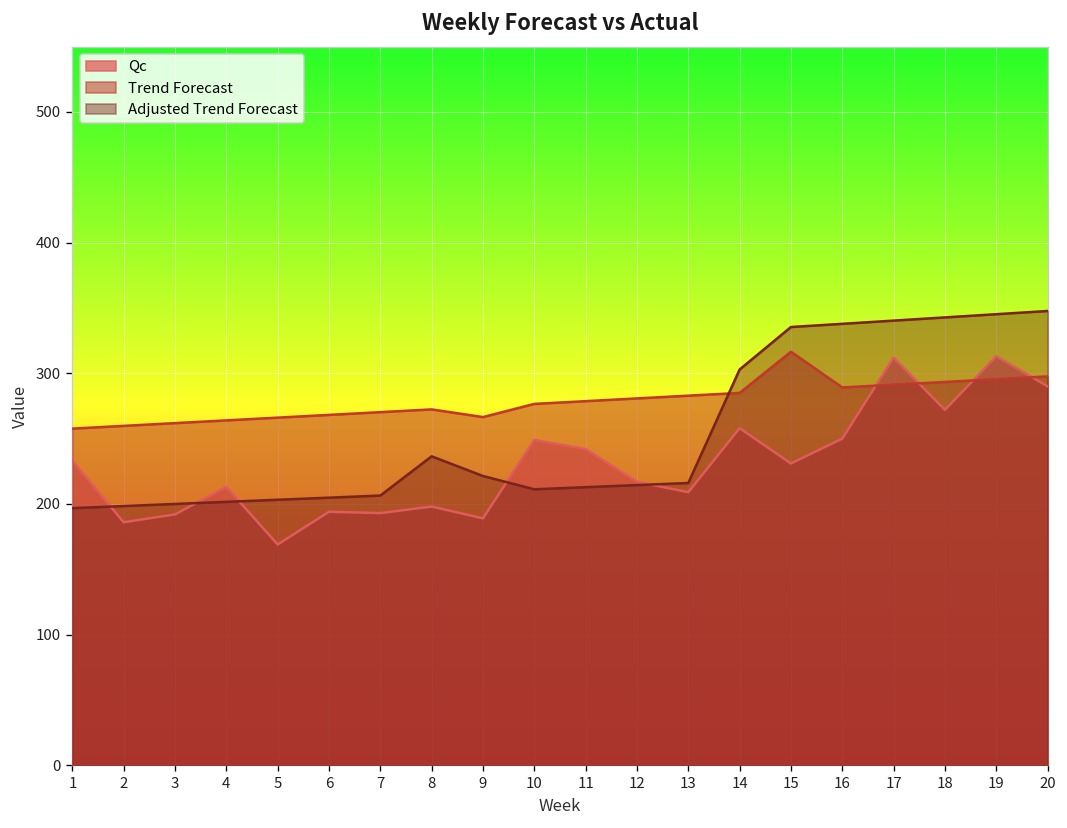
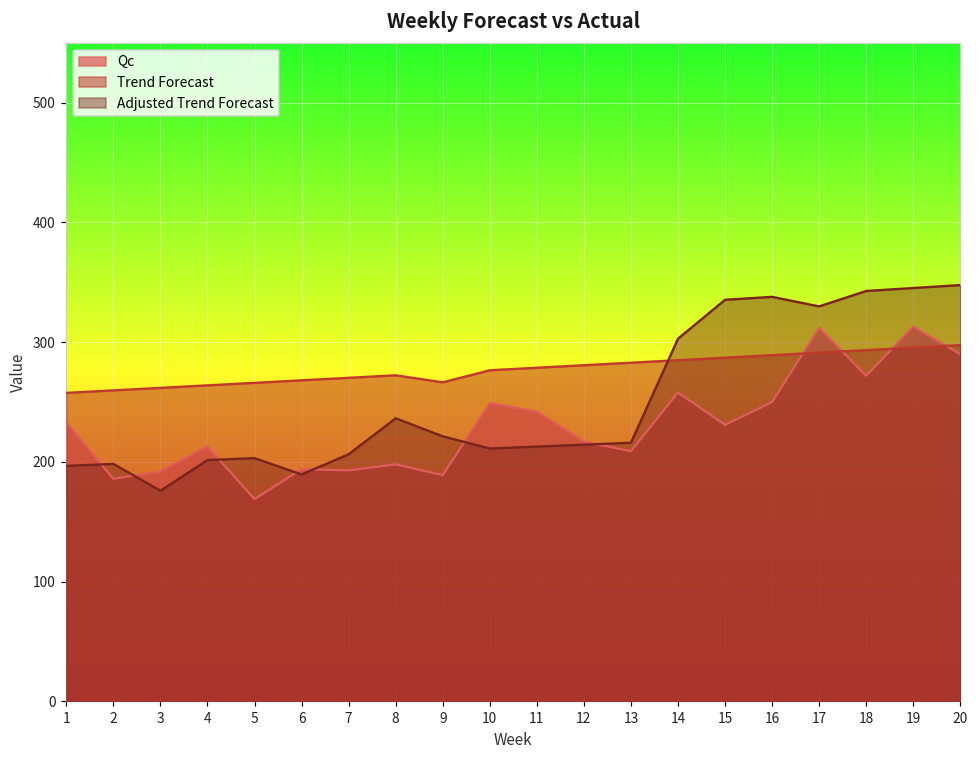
  {
    "Qc": {
      "1": 233,
      "2": 186,
      "3": 192,
      "4": 213,
      "5": 169,
      "6": 194,
      "7": 193,
      "8": 198,
      "9": 189,
      "10": 249,
      "11": 242,
      "12": 217,
      "13": 209,
      "14": 258,
      "15": 231,
      "16": 250,
      "17": 312,
      "18": 272,
      "19": 313,
      "20": 290
    },
    "Trend Forecast": {
      "1": 258,
      "2": 260,
      "3": 262,
      "4": 264,
      "5": 266,
      "6": 268,
      "7": 270,
      "8": 272,
      "9": 266,
      "10": 277,
      "11": 279,
      "12": 281,
      "13": 283,
      "14": 285,
-     "15": 316,
+     "15": 287,
      "16": 289,
      "17": 291,
      "18": 293,
      "19": 295,
      "20": 298
    },
    "Adjusted Trend Forecast": {
      "1": 197,
      "2": 198,
-     "3": 200,
+     "3": 176,
      "4": 202,
      "5": 203,
-     "6": 205,
+     "6": 190,
      "7": 206,
      "8": 236,
      "9": 221,
      "10": 211,
      "11": 213,
      "12": 214,
      "13": 216,
      "14": 303,
      "15": 335,
      "16": 338,
-     "17": 340,
+     "17": 330,
      "18": 343,
      "19": 345,
      "20": 348
    }
  }
